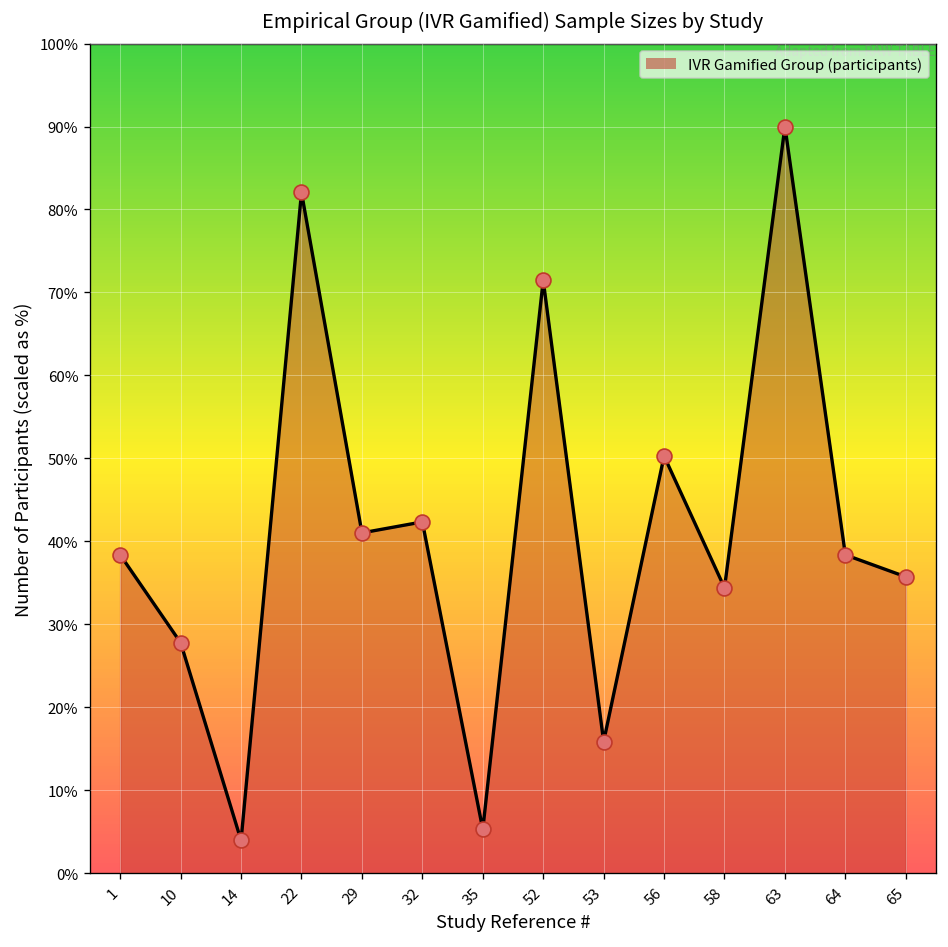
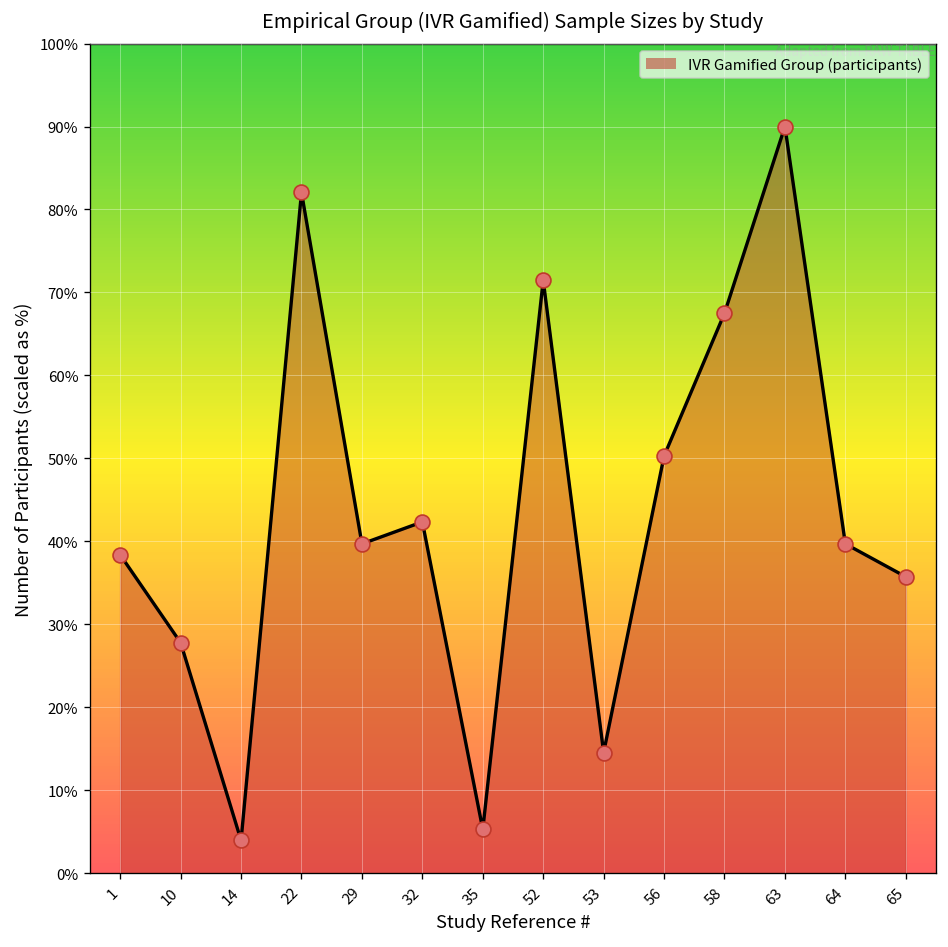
  {
    "1": "38%",
    "10": "28%",
    "14": "4%",
    "22": "82%",
-   "29": "41%",
+   "29": "40%",
    "32": "42%",
    "35": "5%",
    "52": "71%",
-   "53": "16%",
+   "53": "15%",
    "56": "50%",
-   "58": "34%",
+   "58": "68%",
    "63": "90%",
-   "64": "38%",
+   "64": "40%",
    "65": "36%"
  }
